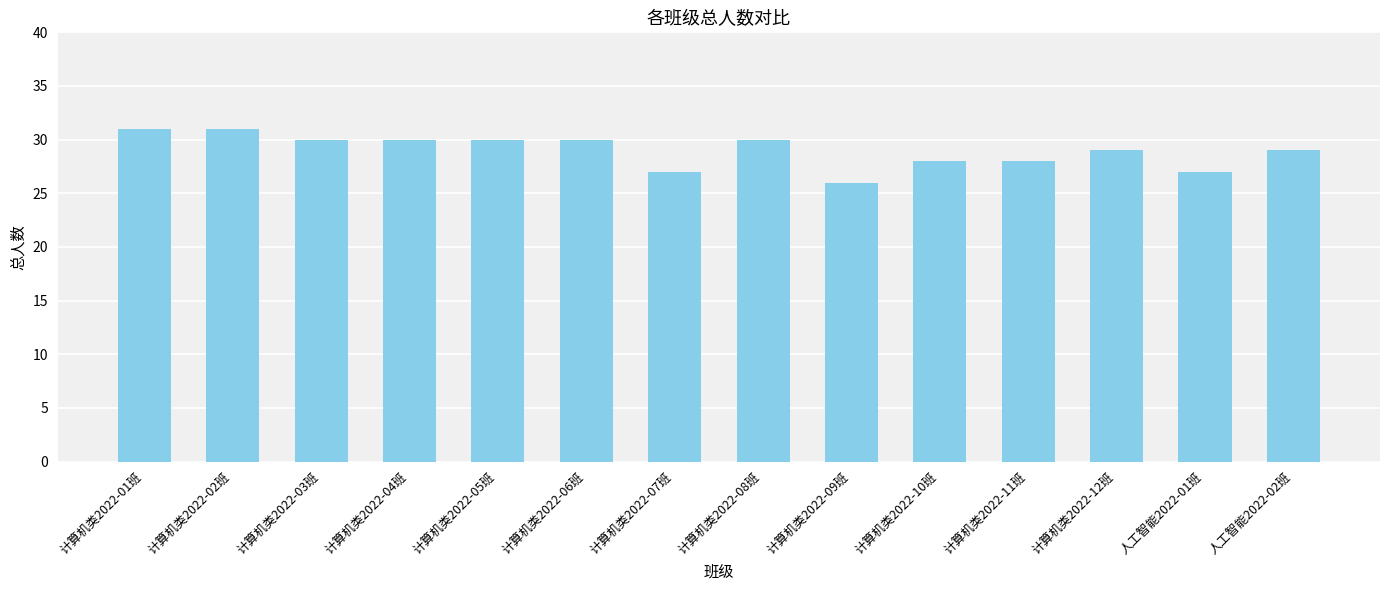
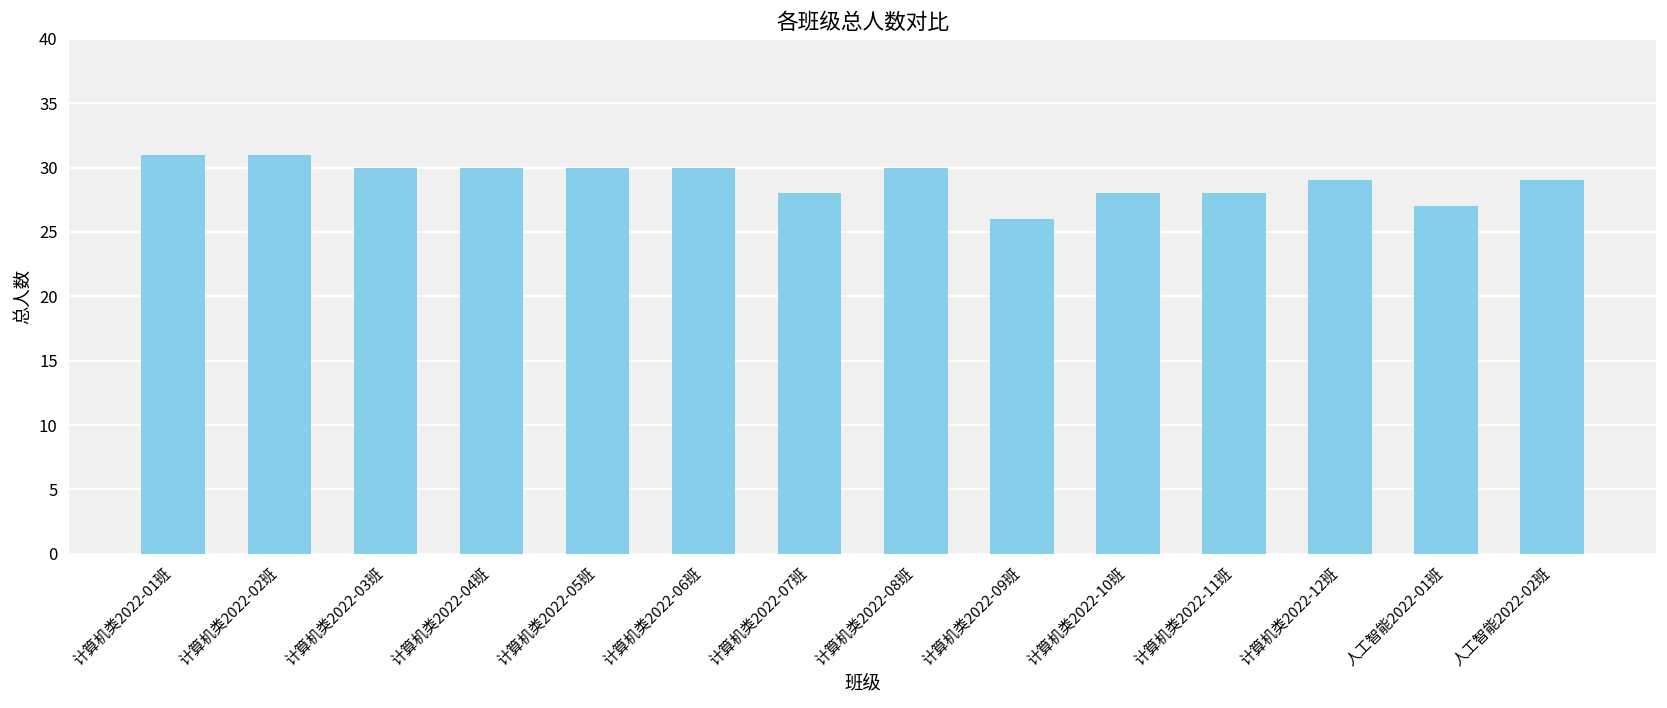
  {
    "计算机类2022-01班": 31,
    "计算机类2022-02班": 31,
    "计算机类2022-03班": 30,
    "计算机类2022-04班": 30,
    "计算机类2022-05班": 30,
    "计算机类2022-06班": 30,
-   "计算机类2022-07班": 27,
+   "计算机类2022-07班": 28,
    "计算机类2022-08班": 30,
    "计算机类2022-09班": 26,
    "计算机类2022-10班": 28,
    "计算机类2022-11班": 28,
    "计算机类2022-12班": 29,
    "人工智能2022-01班": 27,
    "人工智能2022-02班": 29
  }
